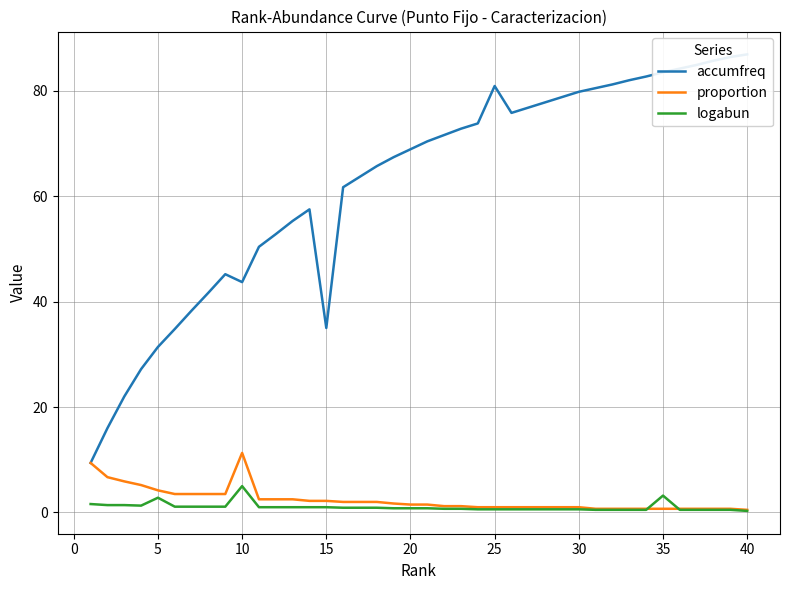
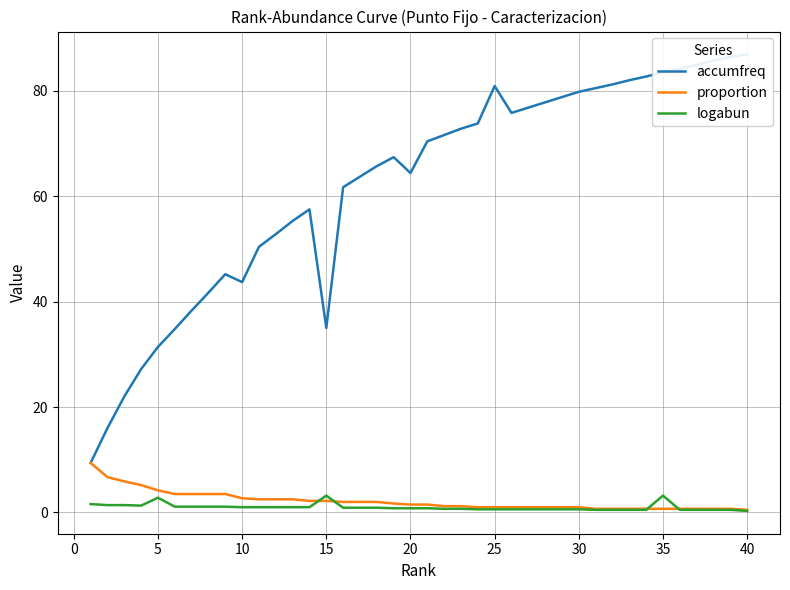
  {
    "accumfreq": {
      "5": 31,
      "10": 44,
      "15": 35,
-     "20": 69,
+     "20": 64,
      "25": 81,
      "30": 80
    },
    "proportion": {
      "5": 4,
-     "10": 11,
+     "10": 3,
      "15": 2,
      "20": 2,
      "35": 1
    },
    "logabun": {
      "5": 3,
-     "10": 5,
-     "15": 1,
+     "10": 1,
+     "15": 3,
      "20": 1,
      "35": 3
    }
  }
